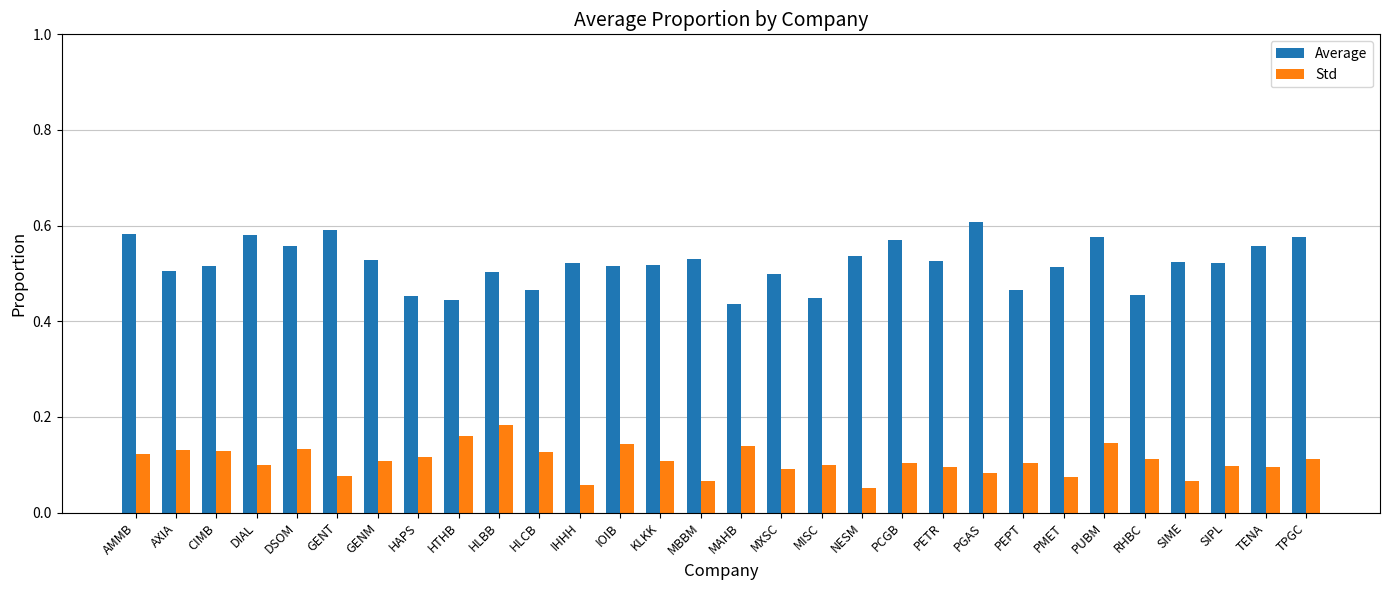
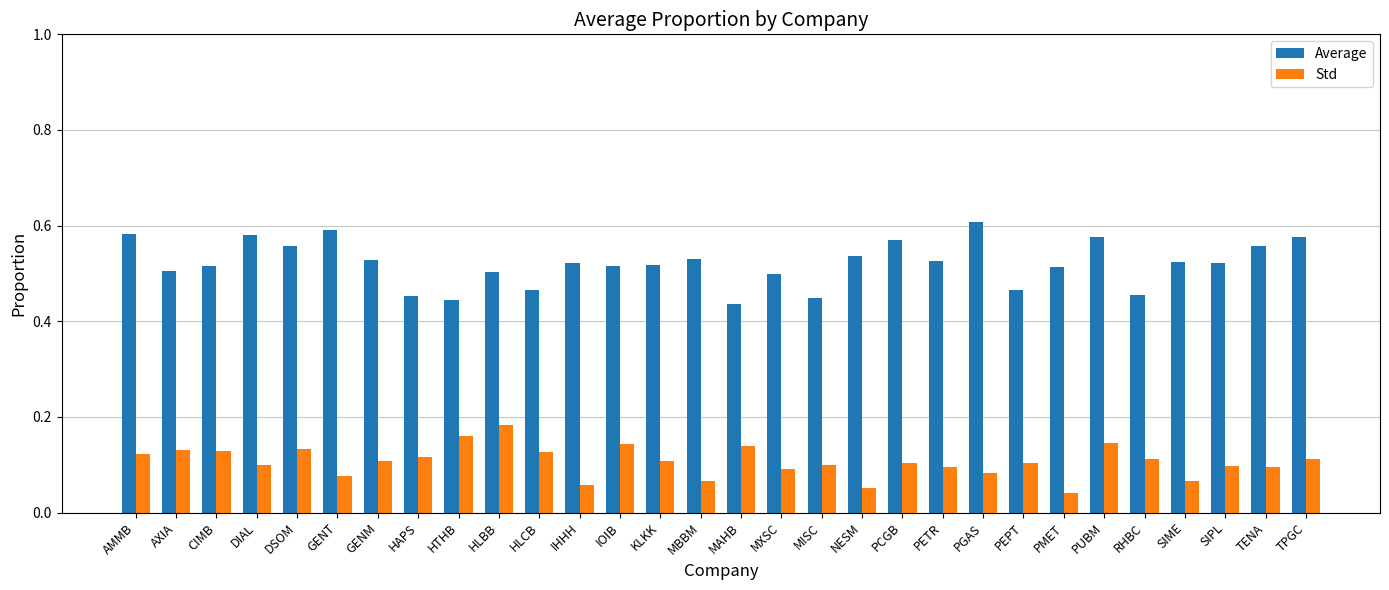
  {
    "Average": {
      "AMMB": 0.58,
      "AXIA": 0.50,
      "CIMB": 0.52,
      "DIAL": 0.58,
      "DSOM": 0.56,
      "GENT": 0.59,
      "GENM": 0.53,
      "HAPS": 0.45,
      "HTHB": 0.44,
      "HLBB": 0.50,
      "HLCB": 0.47,
      "IHHH": 0.52,
      "IOIB": 0.51,
      "KLKK": 0.52,
      "MBBM": 0.53,
      "MAHB": 0.44,
      "MXSC": 0.50,
      "MISC": 0.45,
      "NESM": 0.54,
      "PCGB": 0.57,
      "PETR": 0.53,
      "PGAS": 0.61,
      "PEPT": 0.47,
      "PMET": 0.51,
      "PUBM": 0.58,
      "RHBC": 0.45,
      "SIME": 0.52,
      "SIPL": 0.52,
      "TENA": 0.56,
      "TPGC": 0.58
    },
    "Std": {
      "AMMB": 0.12,
      "AXIA": 0.13,
      "CIMB": 0.13,
      "DIAL": 0.10,
      "DSOM": 0.13,
      "GENT": 0.08,
      "GENM": 0.11,
      "HAPS": 0.12,
      "HTHB": 0.16,
      "HLBB": 0.18,
      "HLCB": 0.13,
      "IHHH": 0.06,
      "IOIB": 0.14,
      "KLKK": 0.11,
      "MBBM": 0.07,
      "MAHB": 0.14,
      "MXSC": 0.09,
      "MISC": 0.10,
      "NESM": 0.05,
      "PCGB": 0.10,
      "PETR": 0.10,
      "PGAS": 0.08,
      "PEPT": 0.10,
-     "PMET": 0.07,
+     "PMET": 0.04,
      "PUBM": 0.15,
      "RHBC": 0.11,
      "SIME": 0.07,
      "SIPL": 0.10,
      "TENA": 0.10,
      "TPGC": 0.11
    }
  }
